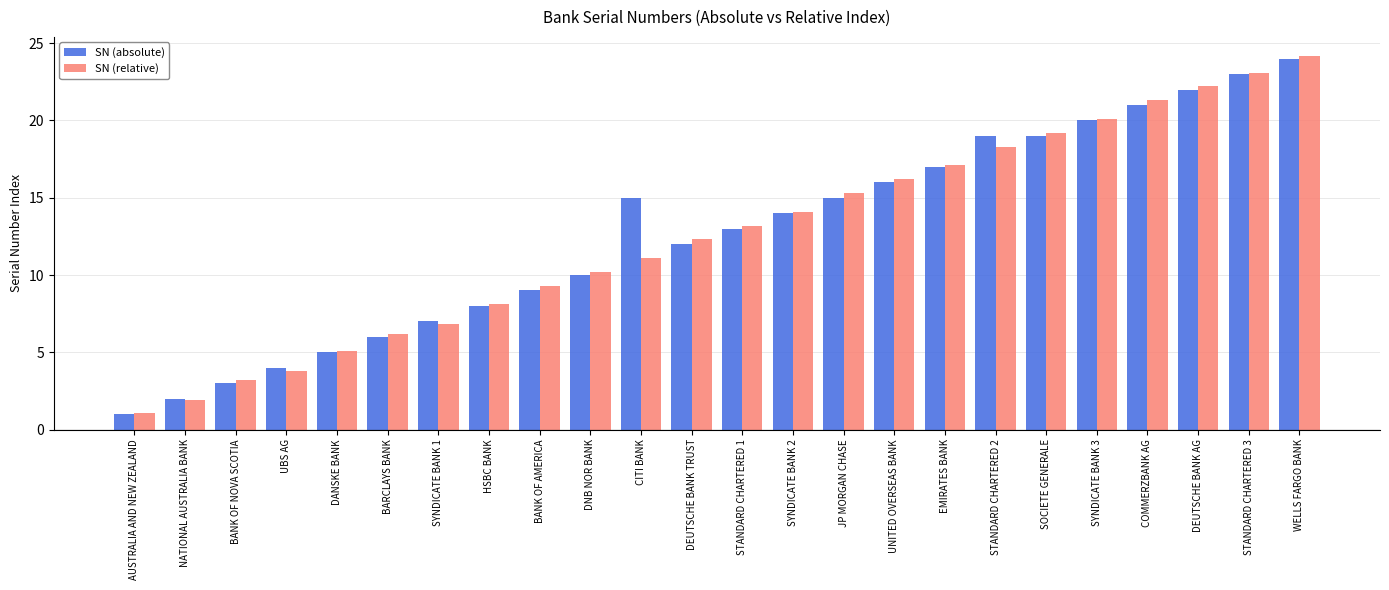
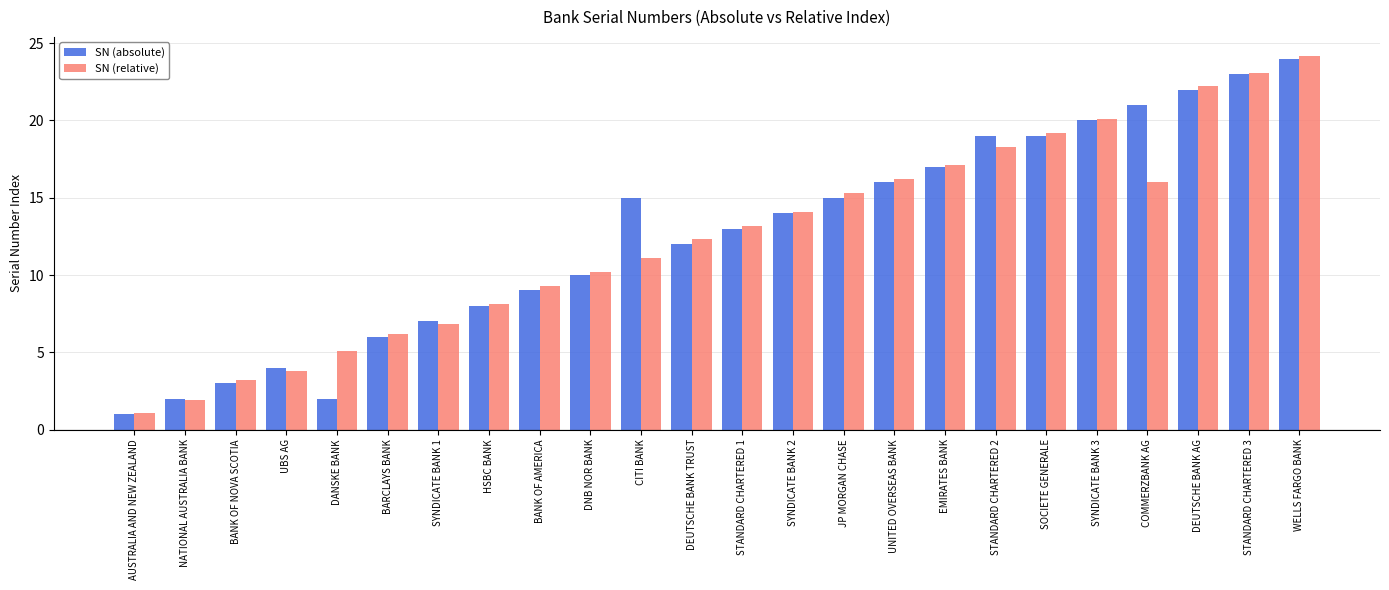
  {
    "SN (absolute)": {
      "AUSTRALIA AND NEW ZEALAND": 1,
      "NATIONAL AUSTRALIA BANK": 2,
      "BANK OF NOVA SCOTIA": 3,
      "UBS AG": 4,
-     "DANSKE BANK": 5,
+     "DANSKE BANK": 2,
      "BARCLAYS BANK": 6,
      "SYNDICATE BANK 1": 7,
      "HSBC BANK": 8,
      "BANK OF AMERICA": 9,
      "DNB NOR BANK": 10,
      "CITI BANK": 15,
      "DEUTSCHE BANK TRUST": 12,
      "STANDARD CHARTERED 1": 13,
      "SYNDICATE BANK 2": 14,
      "JP MORGAN CHASE": 15,
      "UNITED OVERSEAS BANK": 16,
      "EMIRATES BANK": 17,
      "STANDARD CHARTERED 2": 19,
      "SOCIETE GENERALE": 19,
      "SYNDICATE BANK 3": 20,
      "COMMERZBANK AG": 21,
      "DEUTSCHE BANK AG": 22,
      "STANDARD CHARTERED 3": 23,
      "WELLS FARGO BANK": 24
    },
    "SN (relative)": {
      "AUSTRALIA AND NEW ZEALAND": 1.1,
      "NATIONAL AUSTRALIA BANK": 1.9,
      "BANK OF NOVA SCOTIA": 3.2,
      "UBS AG": 3.8,
      "DANSKE BANK": 5.1,
      "BARCLAYS BANK": 6.2,
      "SYNDICATE BANK 1": 6.8,
      "HSBC BANK": 8.1,
      "BANK OF AMERICA": 9.3,
      "DNB NOR BANK": 10.2,
      "CITI BANK": 11.1,
      "DEUTSCHE BANK TRUST": 12.3,
      "STANDARD CHARTERED 1": 13.2,
      "SYNDICATE BANK 2": 14.1,
      "JP MORGAN CHASE": 15.3,
      "UNITED OVERSEAS BANK": 16.2,
      "EMIRATES BANK": 17.1,
      "STANDARD CHARTERED 2": 18.3,
      "SOCIETE GENERALE": 19.2,
      "SYNDICATE BANK 3": 20.1,
-     "COMMERZBANK AG": 21.3,
+     "COMMERZBANK AG": 16.0,
      "DEUTSCHE BANK AG": 22.2,
      "STANDARD CHARTERED 3": 23.1,
      "WELLS FARGO BANK": 24.2
    }
  }
